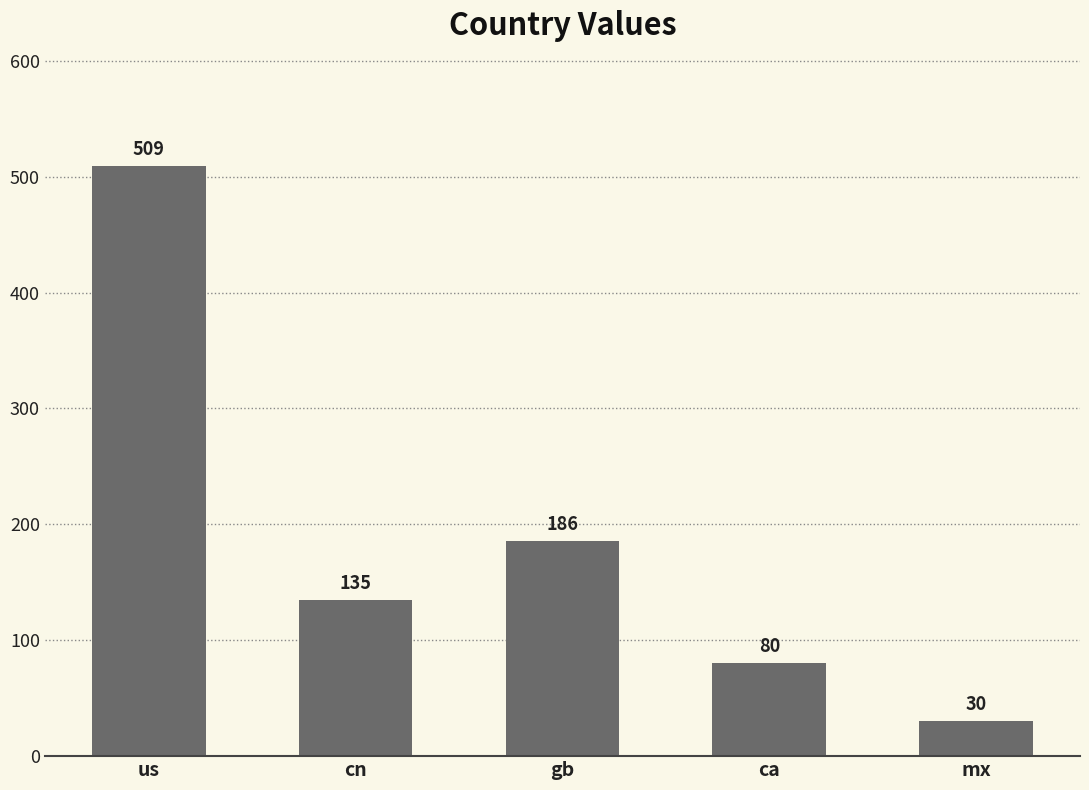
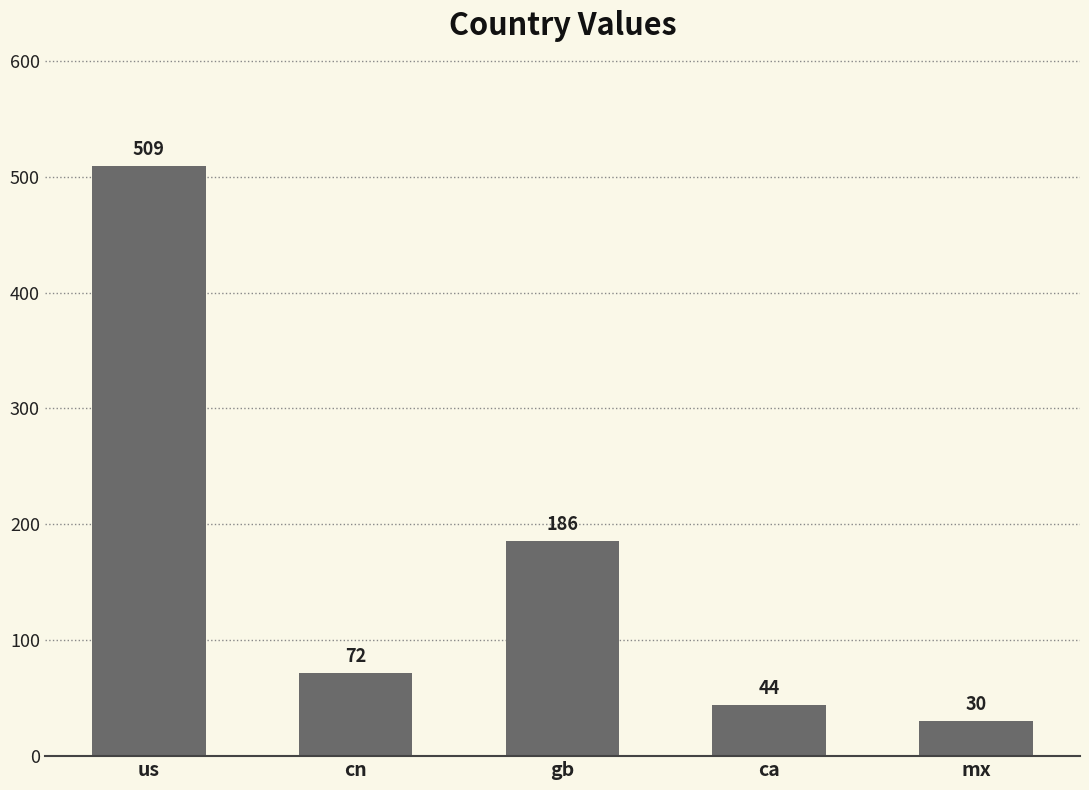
  {
    "us": 509,
-   "cn": 135,
+   "cn": 72,
    "gb": 186,
-   "ca": 80,
+   "ca": 44,
    "mx": 30
  }
